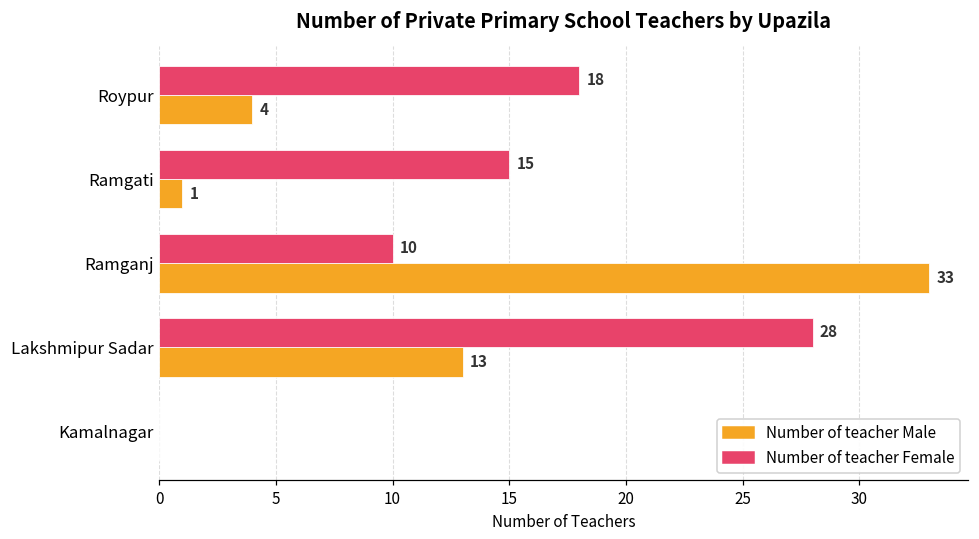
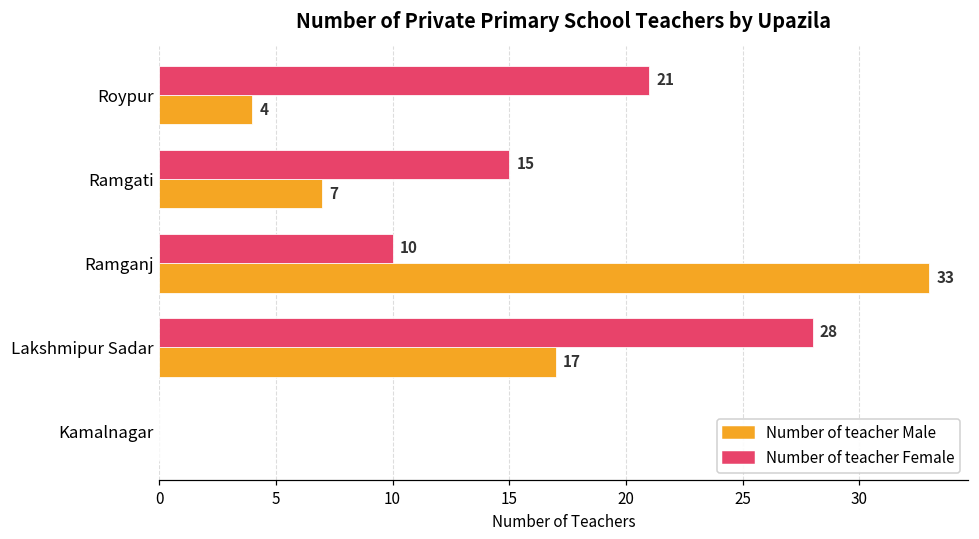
  {
    "Number of teacher Male": {
      "Roypur": 4,
-     "Ramgati": 1,
+     "Ramgati": 7,
      "Ramganj": 33,
-     "Lakshmipur Sadar": 13
+     "Lakshmipur Sadar": 17
    },
    "Number of teacher Female": {
-     "Roypur": 18,
+     "Roypur": 21,
      "Ramgati": 15,
      "Ramganj": 10,
      "Lakshmipur Sadar": 28
    }
  }
